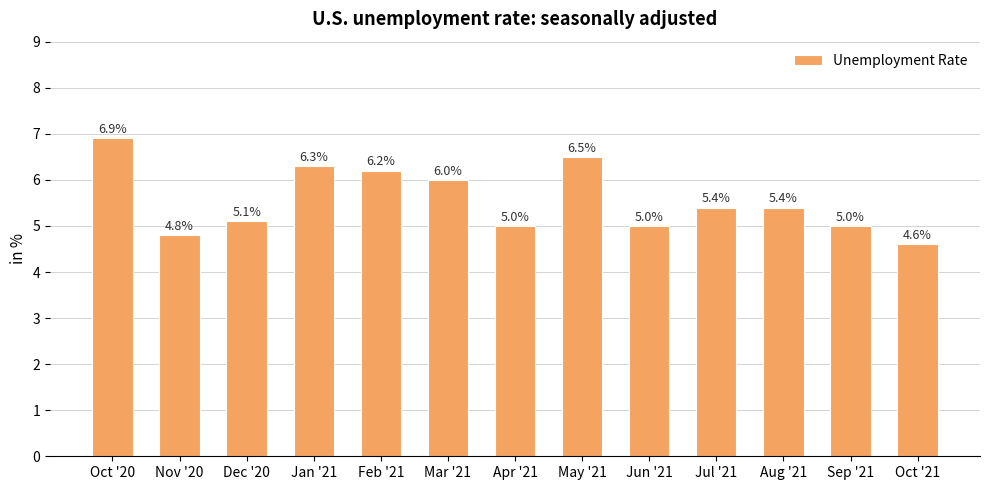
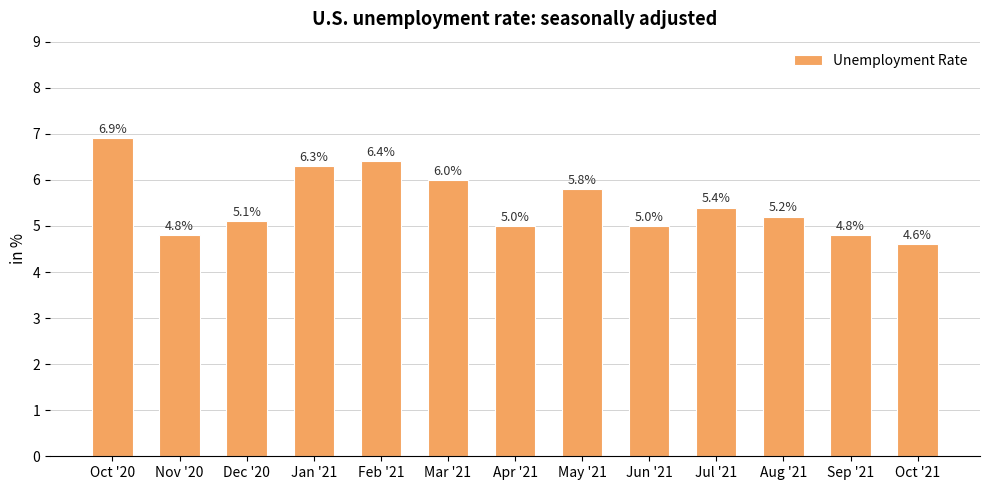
  {
    "Oct '20": "6.9%",
    "Nov '20": "4.8%",
    "Dec '20": "5.1%",
    "Jan '21": "6.3%",
-   "Feb '21": "6.2%",
+   "Feb '21": "6.4%",
    "Mar '21": "6.0%",
    "Apr '21": "5.0%",
-   "May '21": "6.5%",
+   "May '21": "5.8%",
    "Jun '21": "5.0%",
    "Jul '21": "5.4%",
-   "Aug '21": "5.4%",
-   "Sep '21": "5.0%",
+   "Aug '21": "5.2%",
+   "Sep '21": "4.8%",
    "Oct '21": "4.6%"
  }
